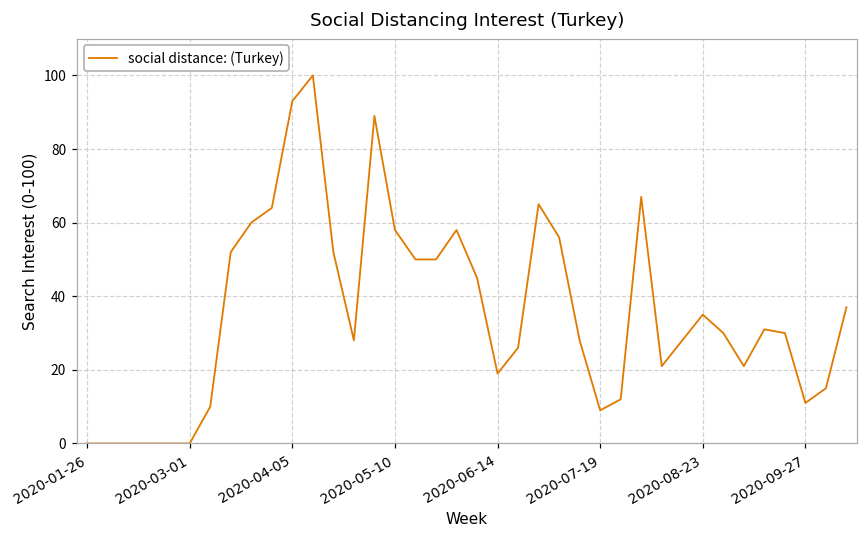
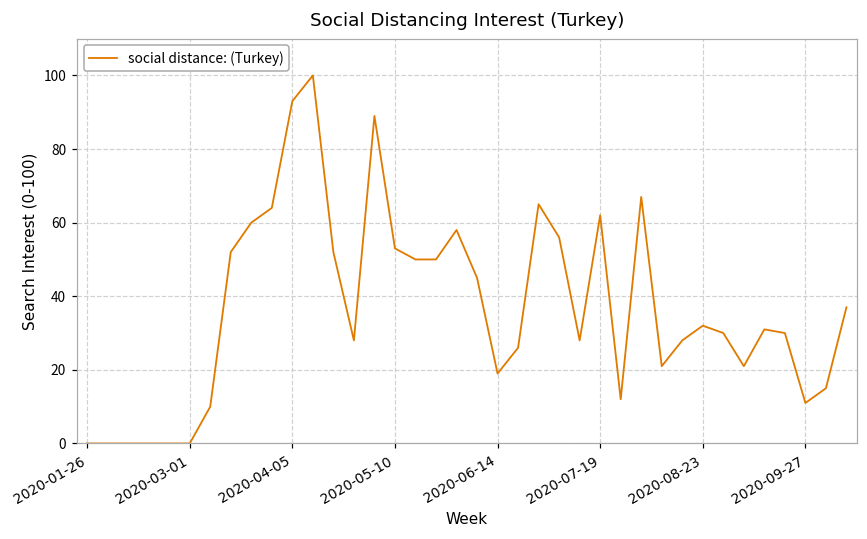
  {
    "2020-01-26": 0,
    "2020-03-01": 0,
    "2020-04-05": 93,
-   "2020-05-10": 58,
+   "2020-05-10": 53,
    "2020-06-14": 19,
-   "2020-07-19": 9,
-   "2020-08-23": 35,
+   "2020-07-19": 62,
+   "2020-08-23": 32,
    "2020-09-27": 11
  }
